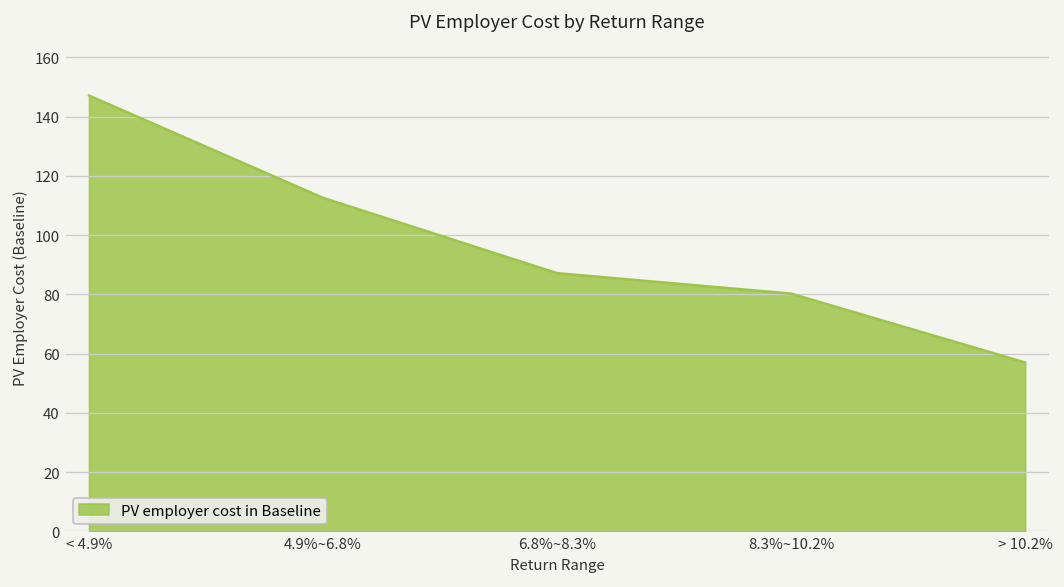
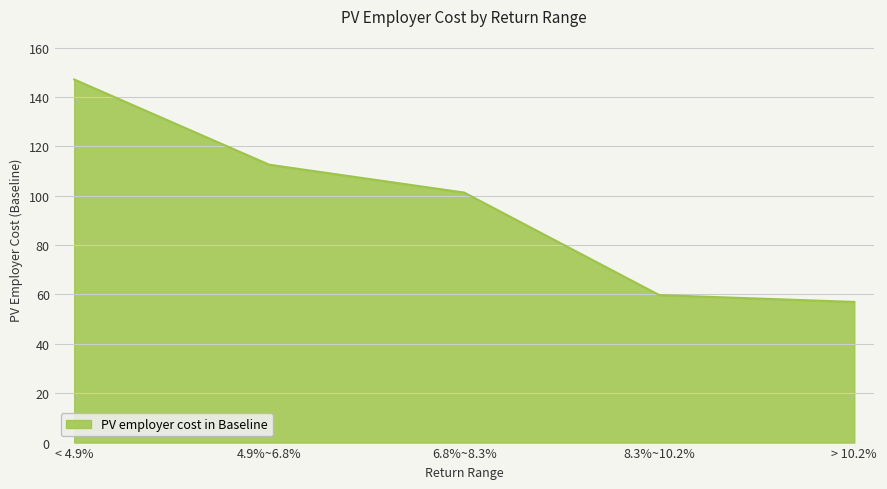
  {
    "< 4.9%": 147,
    "4.9%~6.8%": 113,
-   "6.8%~8.3%": 87,
-   "8.3%~10.2%": 80,
+   "6.8%~8.3%": 101,
+   "8.3%~10.2%": 60,
    "> 10.2%": 57
  }
